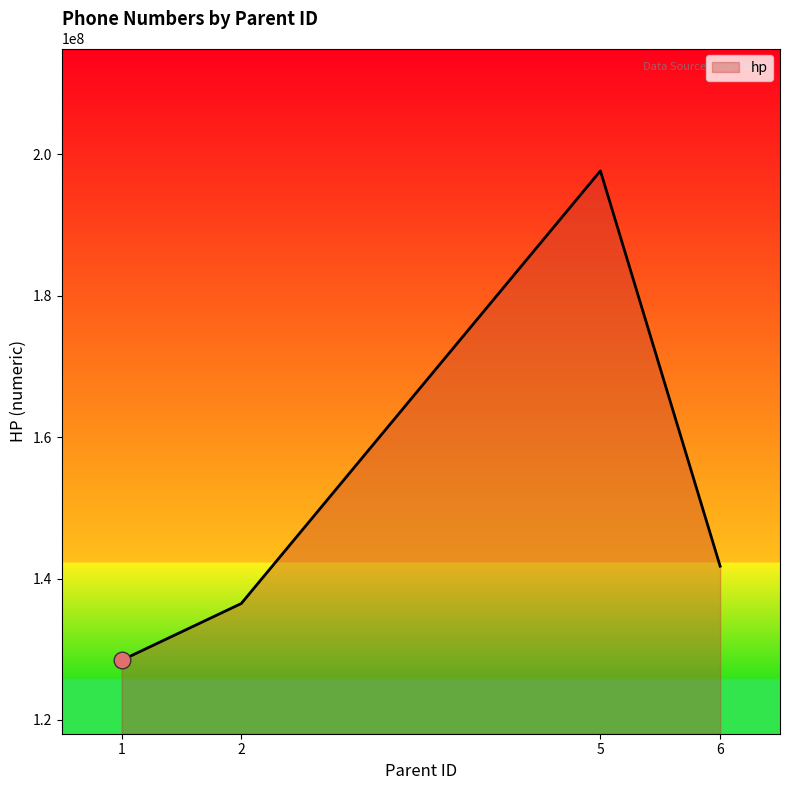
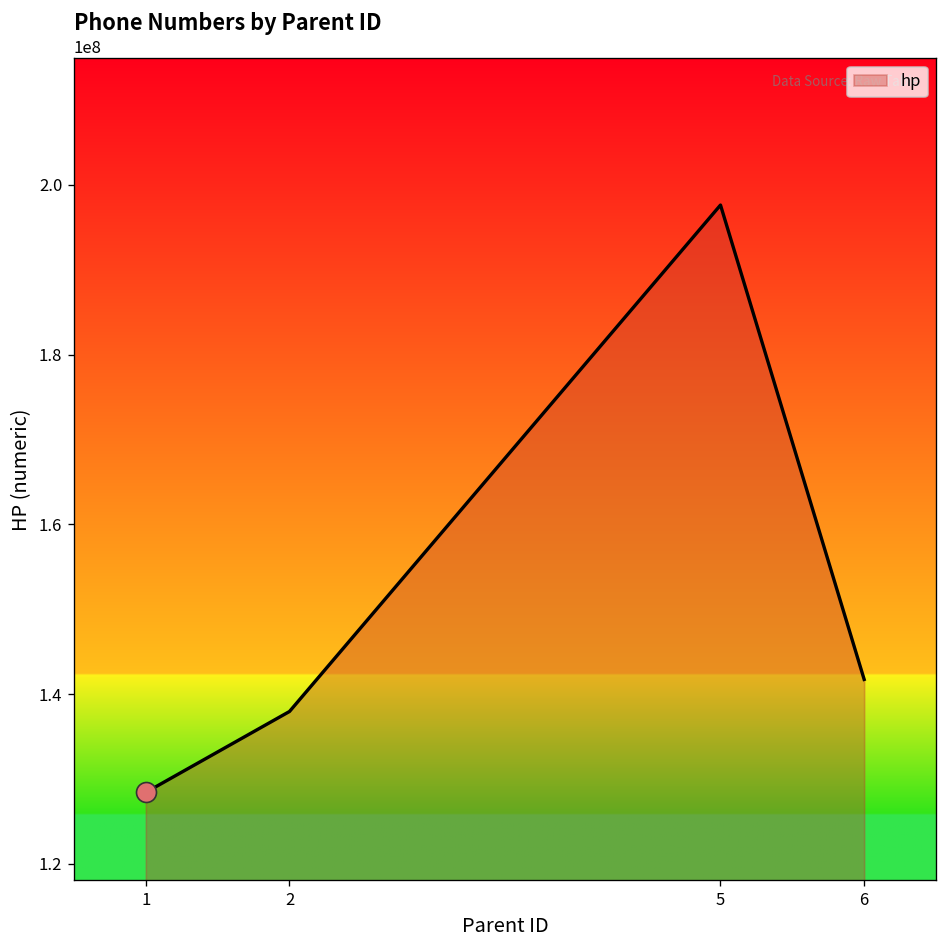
  {
    "hp": {
-     "2": 136000000,
+     "2": 138000000,
      "5": 198000000,
      "6": 142000000
    }
  }
